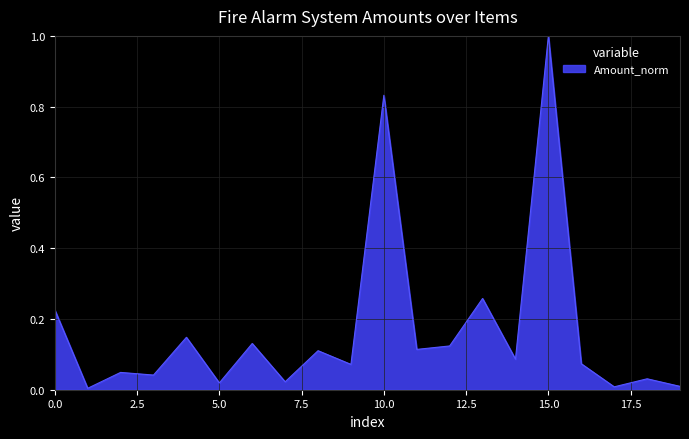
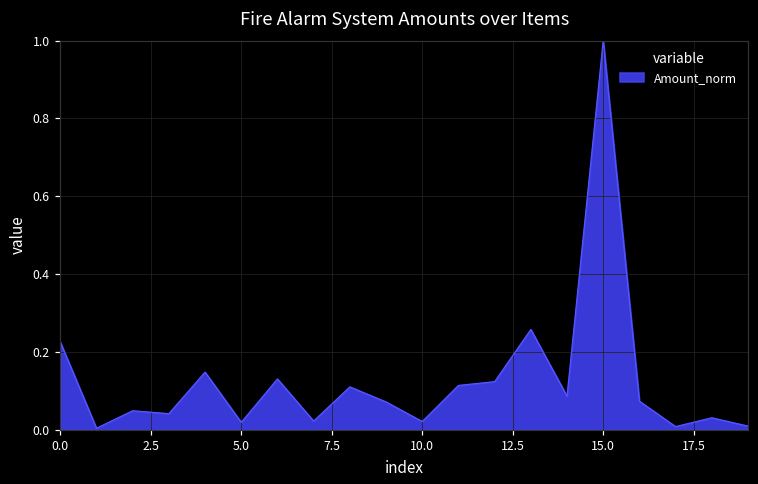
  {
    "0.0": 0.23,
    "5.0": 0.02,
-   "10.0": 0.83,
+   "10.0": 0.02,
    "15.0": 1.00
  }
